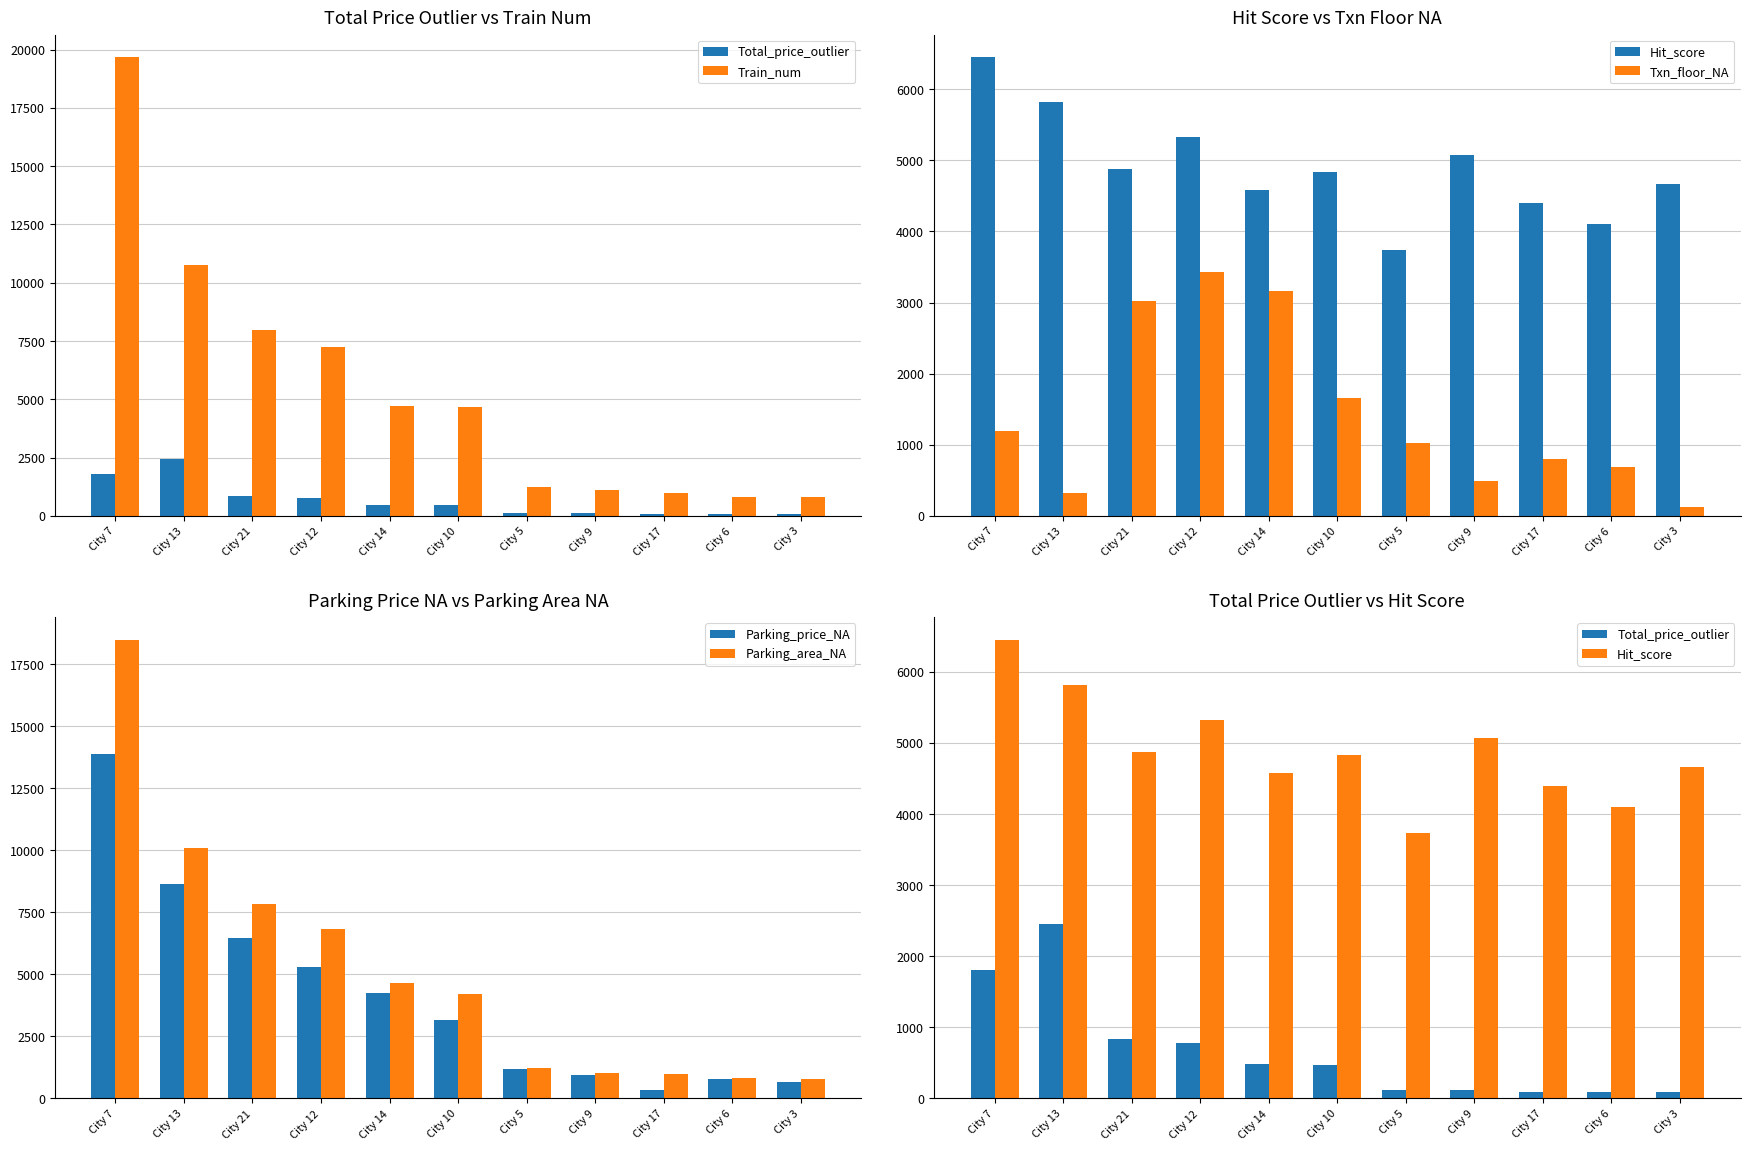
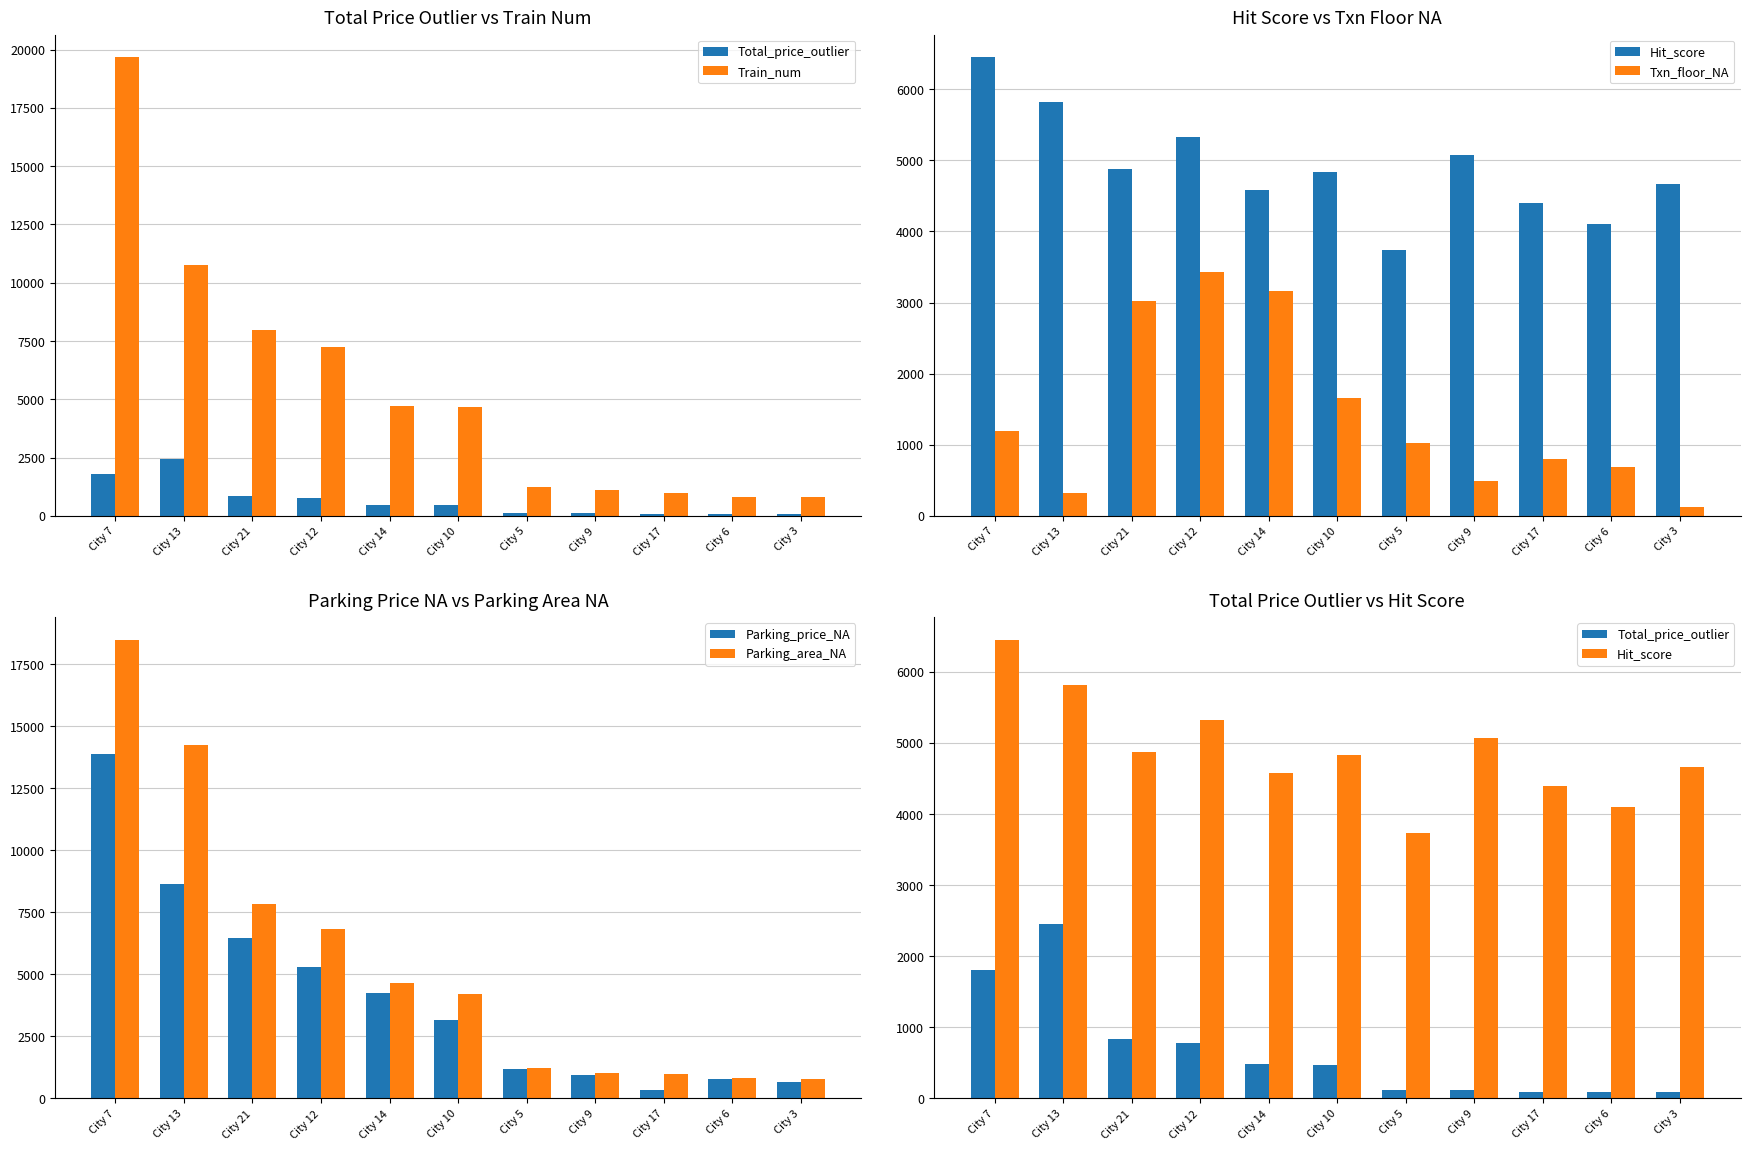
  {
    "Total Price Outlier vs Train Num": {
      "Total_price_outlier": {
        "City 7": 1800,
        "City 13": 2500,
        "City 21": 800,
        "City 12": 800,
        "City 14": 500,
        "City 10": 500,
        "City 5": 100,
        "City 9": 100
      },
      "Train_num": {
        "City 7": 19700,
        "City 13": 10800,
        "City 21": 8000,
        "City 12": 7300,
        "City 14": 4700,
        "City 10": 4700,
        "City 5": 1200,
        "City 9": 1100,
        "City 17": 1000,
        "City 6": 800,
        "City 3": 800
      }
    },
    "Hit Score vs Txn Floor NA": {
      "Txn_floor_NA": {
        "City 7": 1200,
        "City 13": 300,
        "City 21": 3000,
        "City 12": 3400,
        "City 14": 3200,
        "City 10": 1700,
        "City 5": 1000,
        "City 9": 500,
        "City 17": 800,
        "City 6": 700,
        "City 3": 100
      }
    },
    "Parking Price NA vs Parking Area NA": {
      "Parking_price_NA": {
        "City 7": 13900,
        "City 13": 8600,
        "City 21": 6500,
        "City 12": 5300,
        "City 14": 4200,
        "City 10": 3200,
        "City 5": 1200,
        "City 9": 900,
        "City 17": 400,
        "City 6": 800,
        "City 3": 700
      },
      "Parking_area_NA": {
        "City 7": 18500,
-       "City 13": 10100,
+       "City 13": 14300,
        "City 21": 7800,
        "City 12": 6800,
        "City 14": 4700,
        "City 10": 4200,
        "City 5": 1200,
        "City 9": 1000,
        "City 17": 1000,
        "City 6": 800,
        "City 3": 800
      }
    },
    "Total Price Outlier vs Hit Score": {
      "Total_price_outlier": {
        "City 7": 1800,
        "City 13": 2500,
        "City 21": 800,
        "City 12": 800,
        "City 14": 500,
        "City 10": 500,
        "City 5": 100,
        "City 9": 100,
        "City 17": 100,
        "City 6": 100,
        "City 3": 100
      },
      "Hit_score": {
        "City 7": 6400,
        "City 13": 5800,
        "City 21": 4900,
        "City 12": 5300,
        "City 14": 4600,
        "City 10": 4800,
        "City 5": 3700,
        "City 9": 5100,
        "City 17": 4400,
        "City 6": 4100,
        "City 3": 4700
      }
    }
  }
